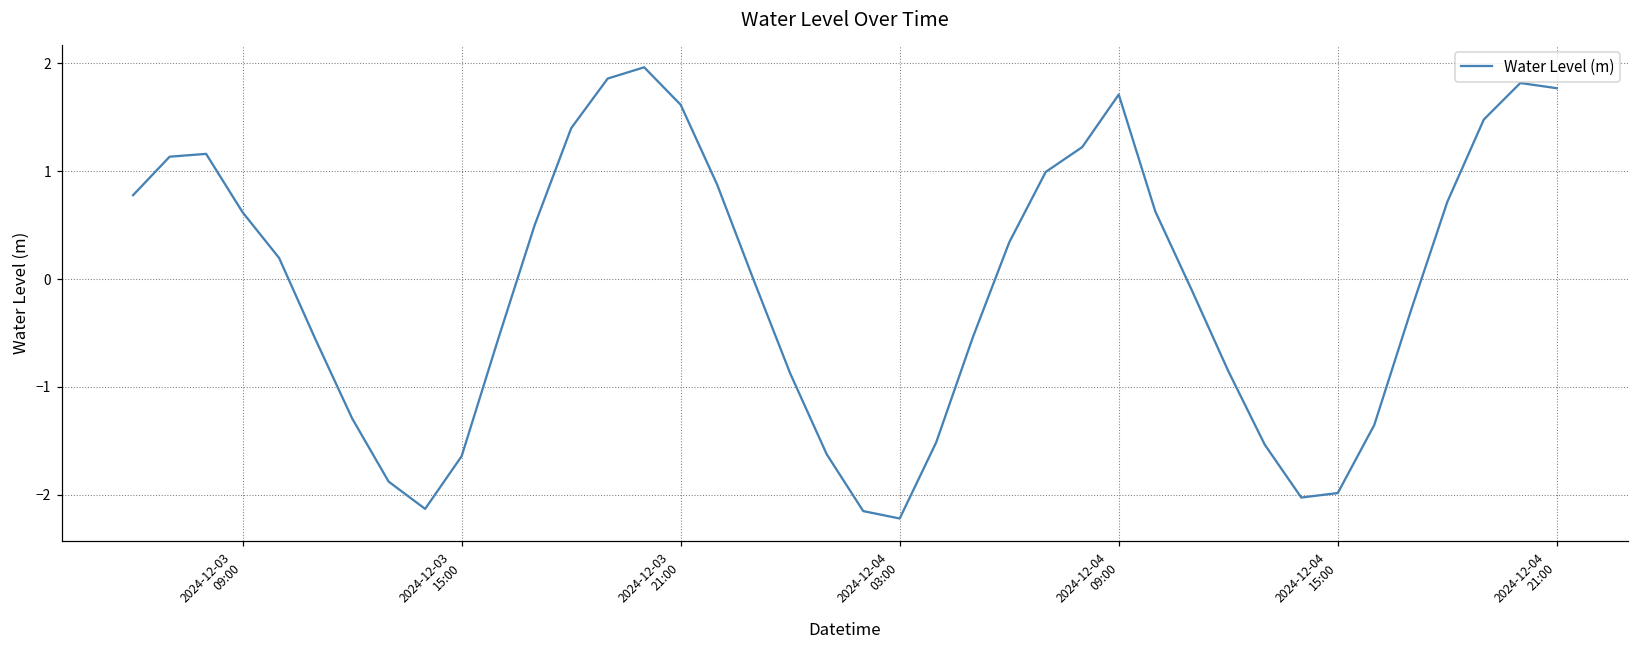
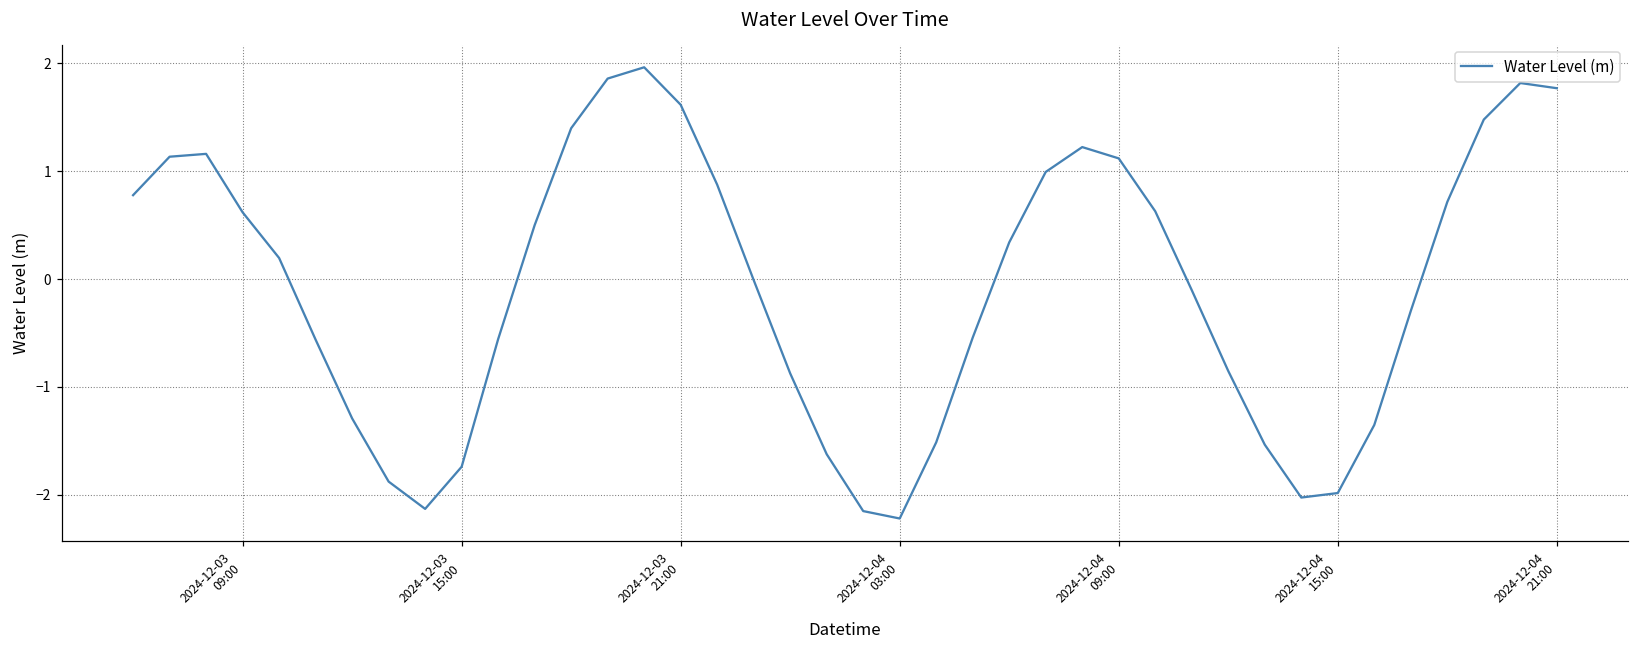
  {
    "2024-12-03 09:00": 0.6,
-   "2024-12-03 15:00": -1.6,
+   "2024-12-03 15:00": -1.7,
    "2024-12-03 21:00": 1.6,
    "2024-12-04 03:00": -2.2,
-   "2024-12-04 09:00": 1.7,
+   "2024-12-04 09:00": 1.1,
    "2024-12-04 15:00": -2.0,
    "2024-12-04 21:00": 1.8
  }
